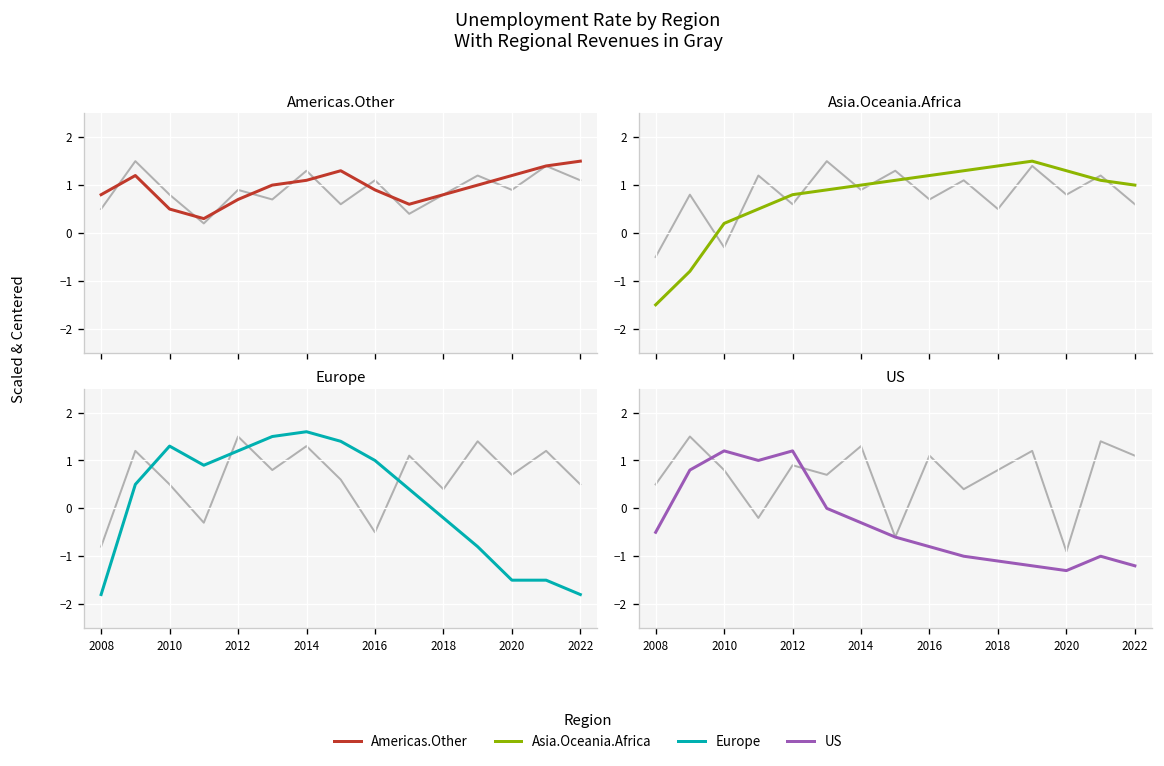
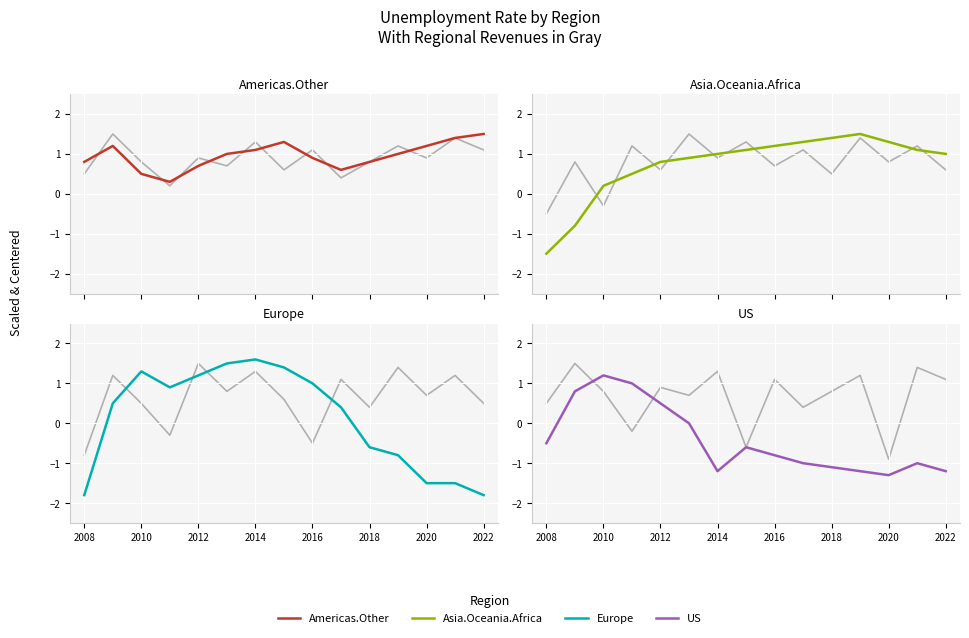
  {
    "Europe": {
      "Europe": {
        "2008": -1.8,
        "2010": 1.3,
        "2012": 1.2,
        "2014": 1.6,
        "2016": 1.0,
-       "2018": -0.2,
+       "2018": -0.6,
        "2020": -1.5,
        "2022": -1.8
      }
    },
    "US": {
      "US": {
        "2008": -0.5,
        "2010": 1.2,
-       "2012": 1.2,
-       "2014": -0.3,
+       "2012": 0.5,
+       "2014": -1.2,
        "2016": -0.8,
        "2018": -1.1,
        "2020": -1.3,
        "2022": -1.2
      }
    }
  }
